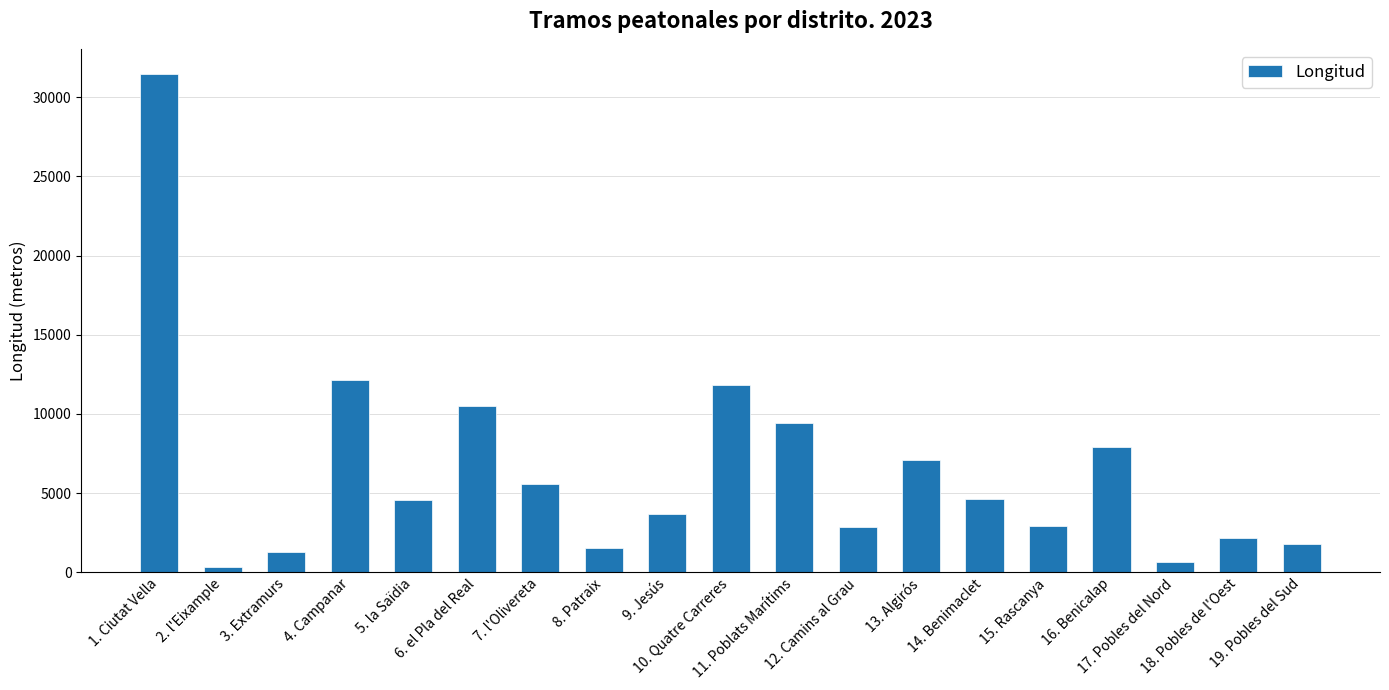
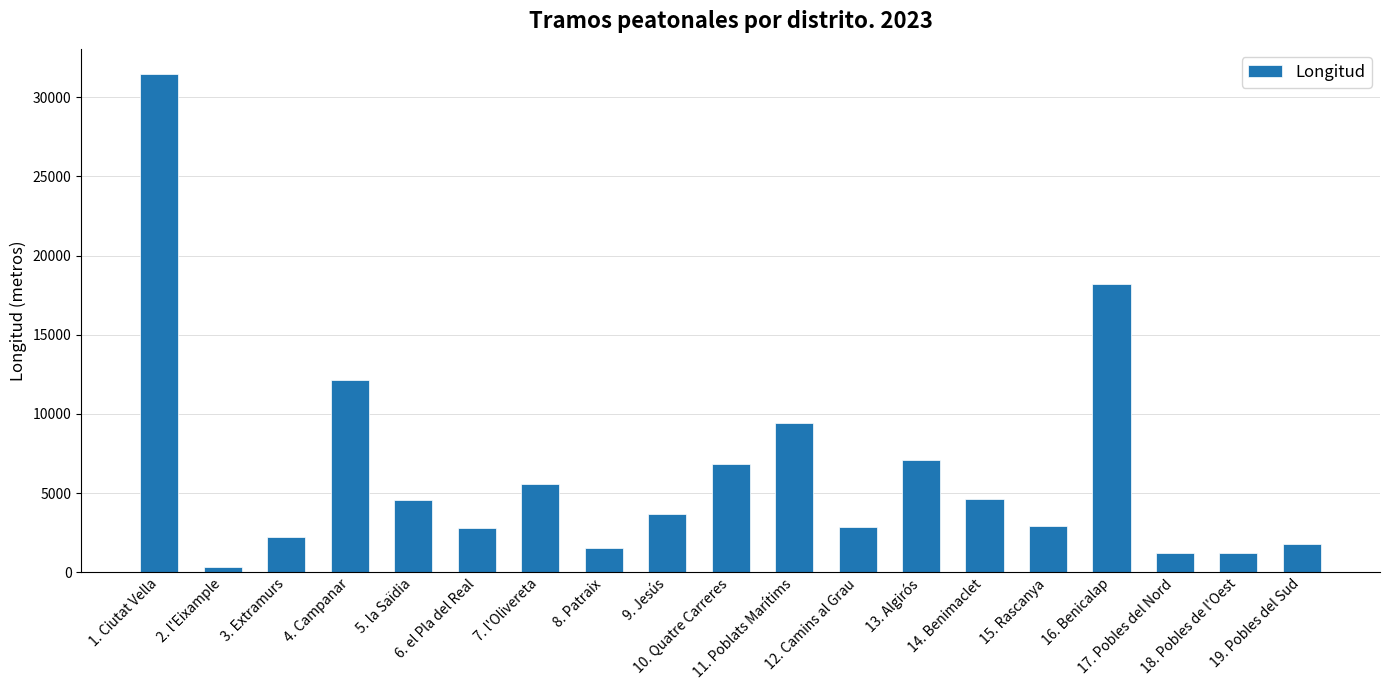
  {
    "1. Ciutat Vella": 31500,
    "2. l'Eixample": 300,
-   "3. Extramurs": 1300,
+   "3. Extramurs": 2200,
    "4. Campanar": 12200,
    "5. la Saïdia": 4600,
-   "6. el Pla del Real": 10500,
+   "6. el Pla del Real": 2800,
    "7. l'Olivereta": 5500,
    "8. Patraix": 1500,
    "9. Jesús": 3700,
-   "10. Quatre Carreres": 11800,
+   "10. Quatre Carreres": 6800,
    "11. Poblats Marítims": 9500,
    "12. Camins al Grau": 2800,
    "13. Algirós": 7100,
    "14. Benimaclet": 4600,
    "15. Rascanya": 2900,
-   "16. Benicalap": 7900,
-   "17. Pobles del Nord": 600,
-   "18. Pobles de l'Oest": 2200,
+   "16. Benicalap": 18200,
+   "17. Pobles del Nord": 1200,
+   "18. Pobles de l'Oest": 1200,
    "19. Pobles del Sud": 1800
  }
